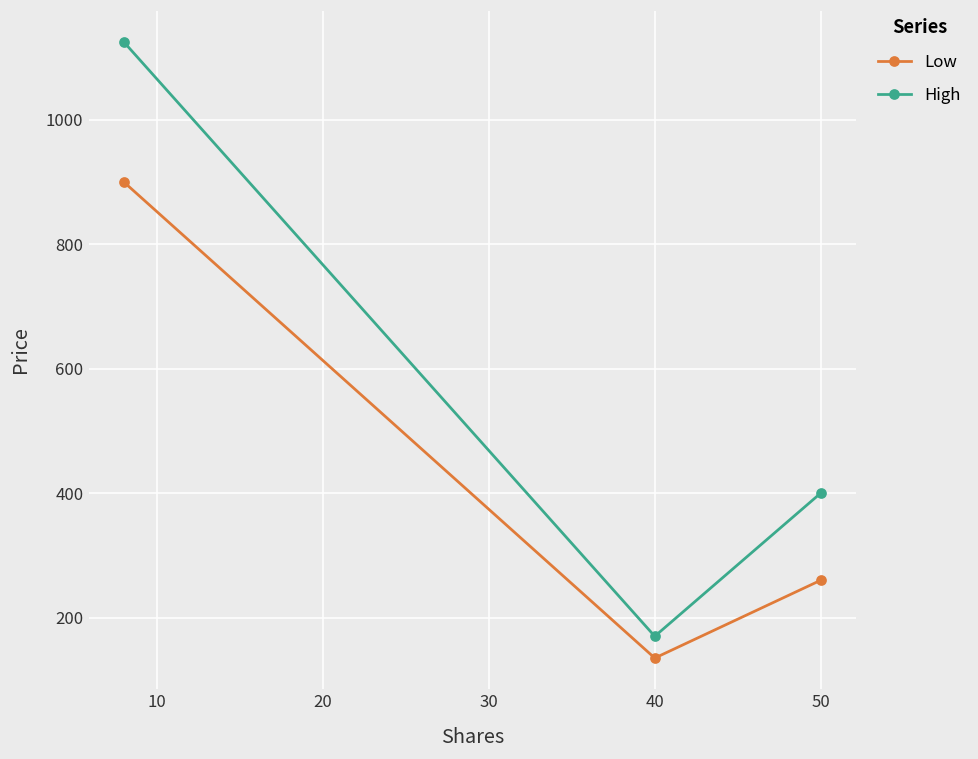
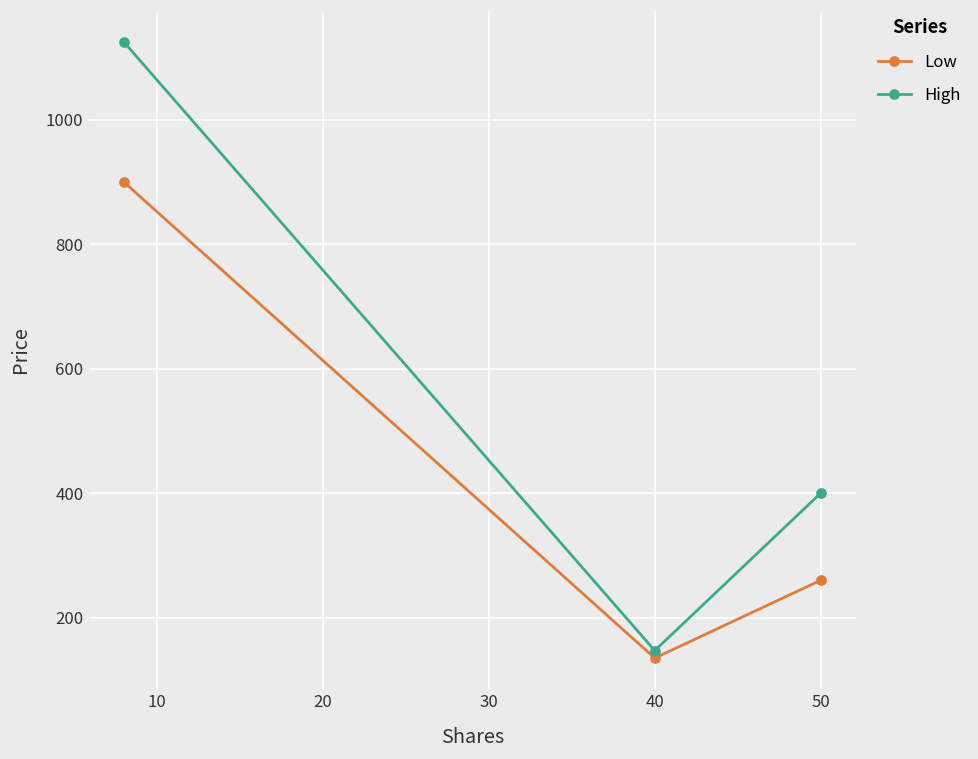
  {
    "Low": {
      "40": 140,
      "50": 260
    },
    "High": {
-     "40": 170,
+     "40": 150,
      "50": 400
    }
  }
